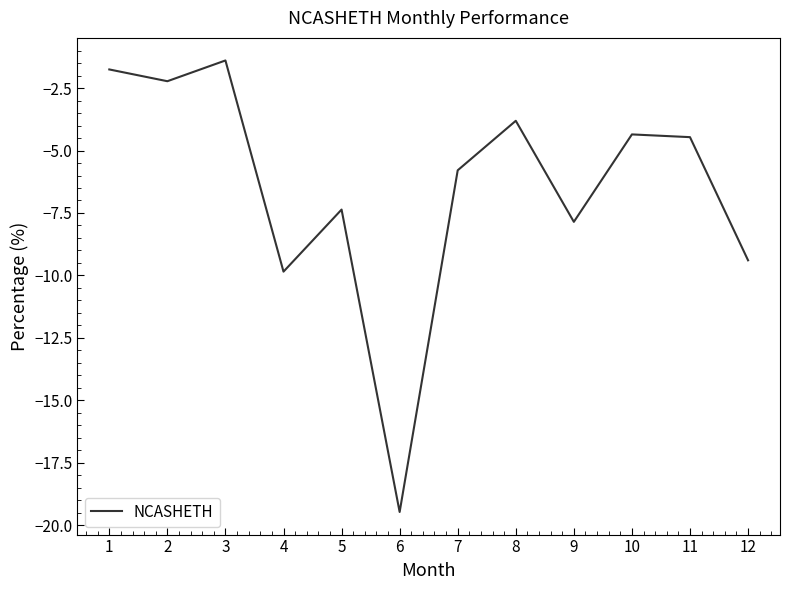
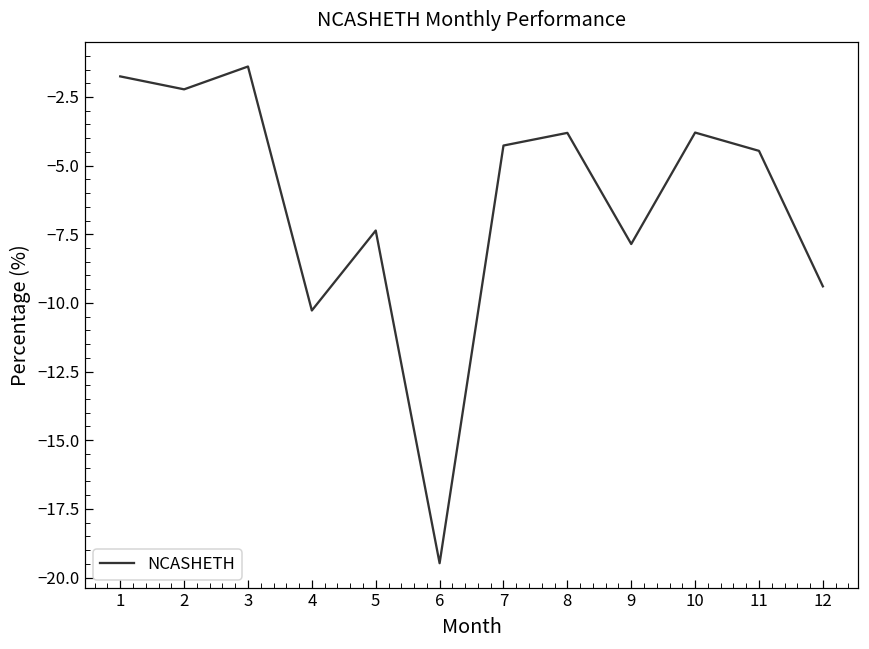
  {
    "1": -1.8,
    "2": -2.2,
    "3": -1.4,
-   "4": -9.9,
+   "4": -10.3,
    "5": -7.4,
    "6": -19.5,
-   "7": -5.8,
+   "7": -4.3,
    "8": -3.8,
    "9": -7.9,
-   "10": -4.4,
+   "10": -3.8,
    "11": -4.5,
    "12": -9.4
  }
